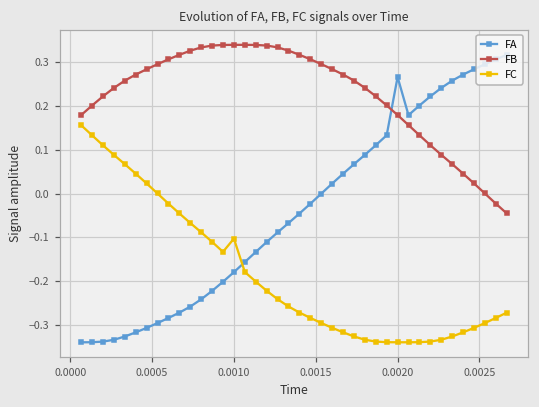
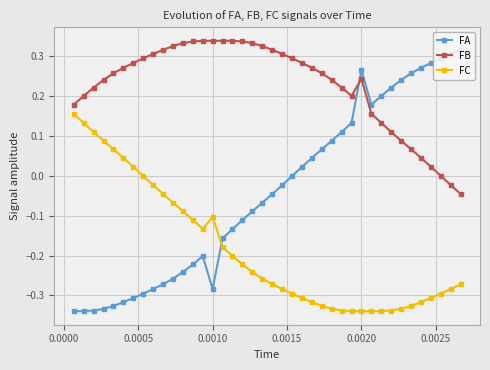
  {
    "FA": {
-     "0.0010": -0.18,
+     "0.0010": -0.28,
      "0.0020": 0.27
    },
    "FB": {
      "0.0010": 0.34,
-     "0.0020": 0.18
+     "0.0020": 0.24
    },
    "FC": {
      "0.0010": -0.10,
      "0.0020": -0.34
    }
  }
